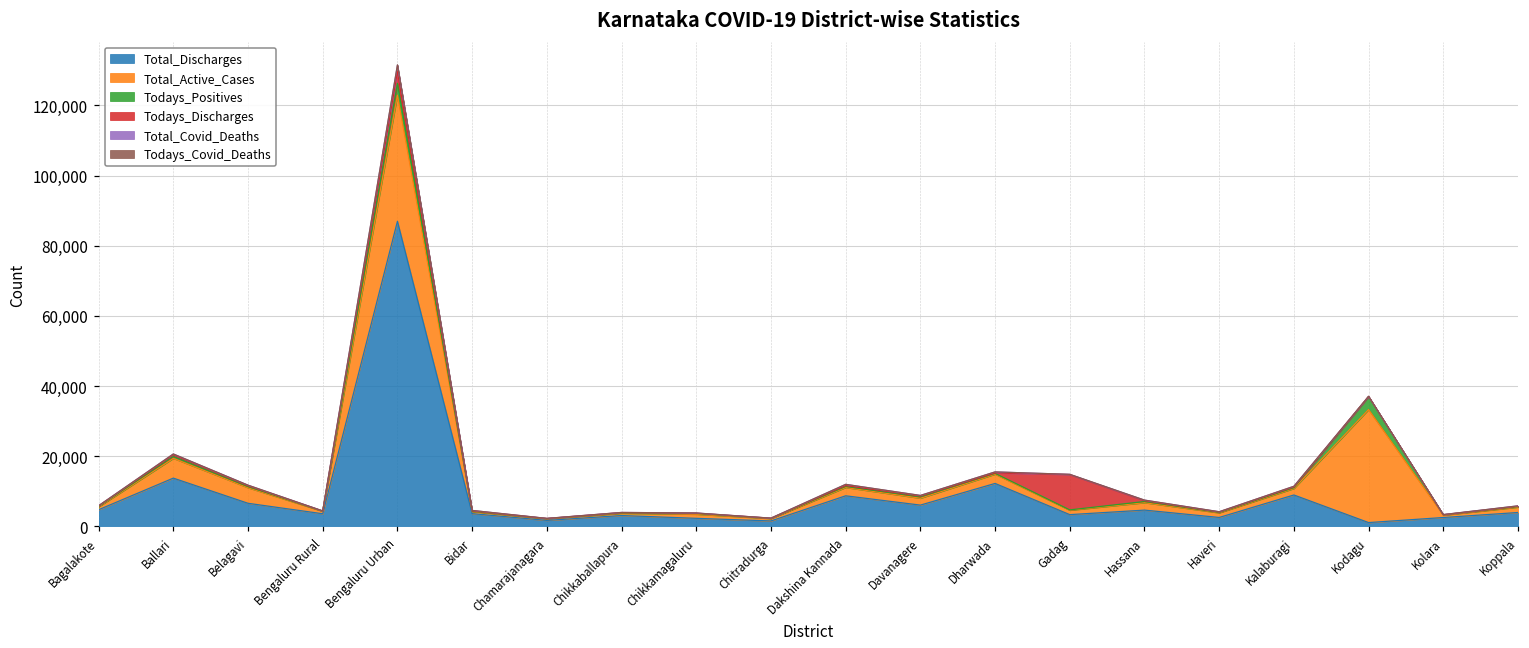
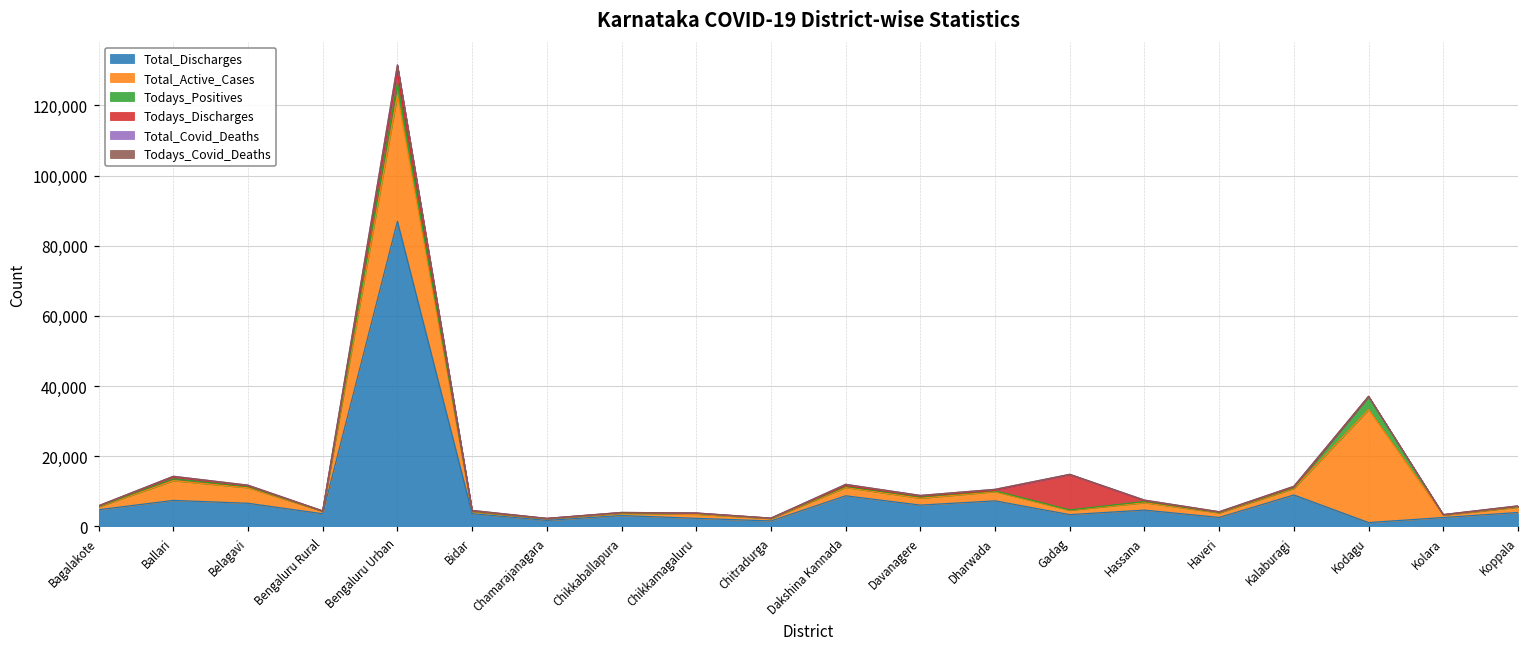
  {
    "Total_Discharges": {
      "Bagalakote": "5,000",
-     "Ballari": "14,000",
+     "Ballari": "7,000",
      "Belagavi": "7,000",
      "Bengaluru Urban": "87,000",
      "Chikkamagaluru": "2,000",
      "Dakshina Kannada": "9,000",
      "Davanagere": "6,000",
-     "Dharwada": "12,000",
+     "Dharwada": "7,000",
      "Gadag": "3,000",
      "Hassana": "5,000",
      "Haveri": "3,000",
      "Kalaburagi": "9,000",
      "Kodagu": "1,000",
      "Koppala": "4,000"
    },
    "Total_Active_Cases": {
      "Bengaluru Urban": "36,000",
      "Kodagu": "32,000"
    },
    "Todays_Positives": {
      "Bengaluru Urban": "3,000"
    },
    "Todays_Discharges": {
      "Bengaluru Urban": "3,000"
    },
    "Todays_Covid_Deaths": {
      "Bengaluru Urban": "2,000"
    }
  }
